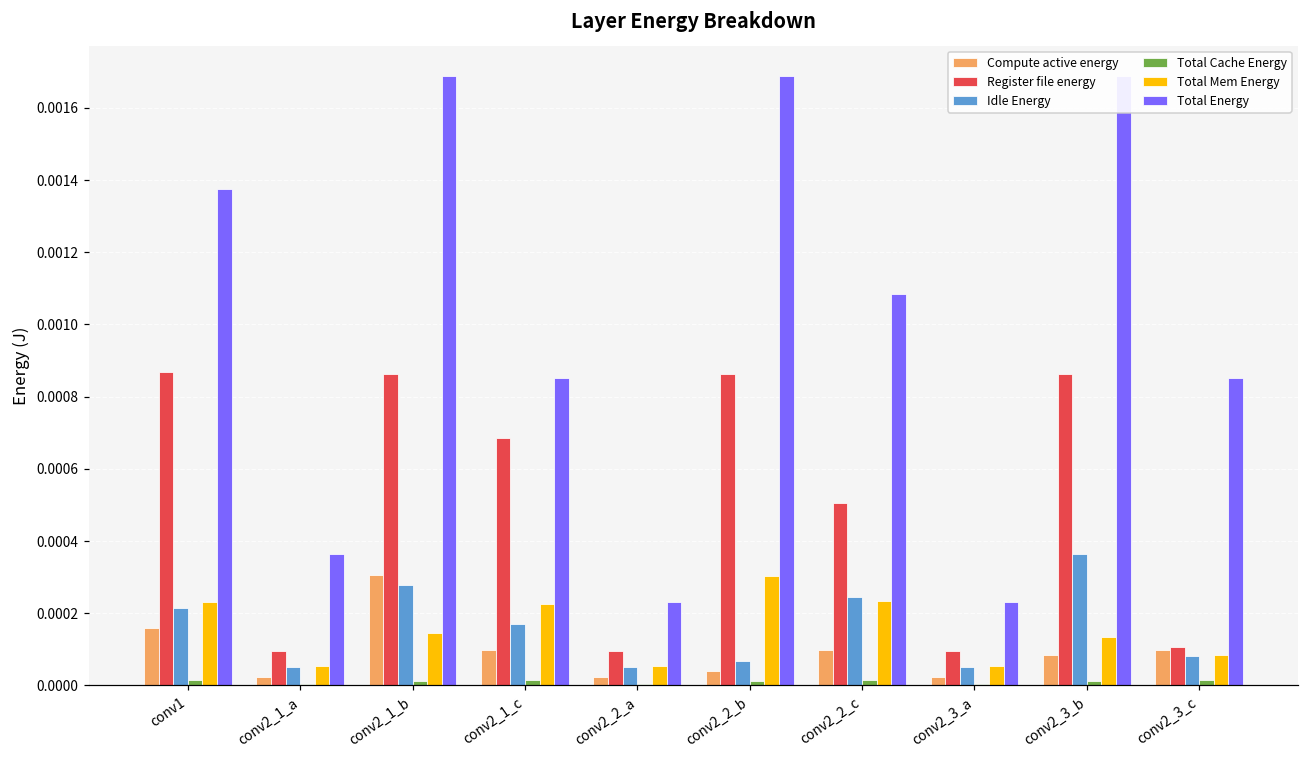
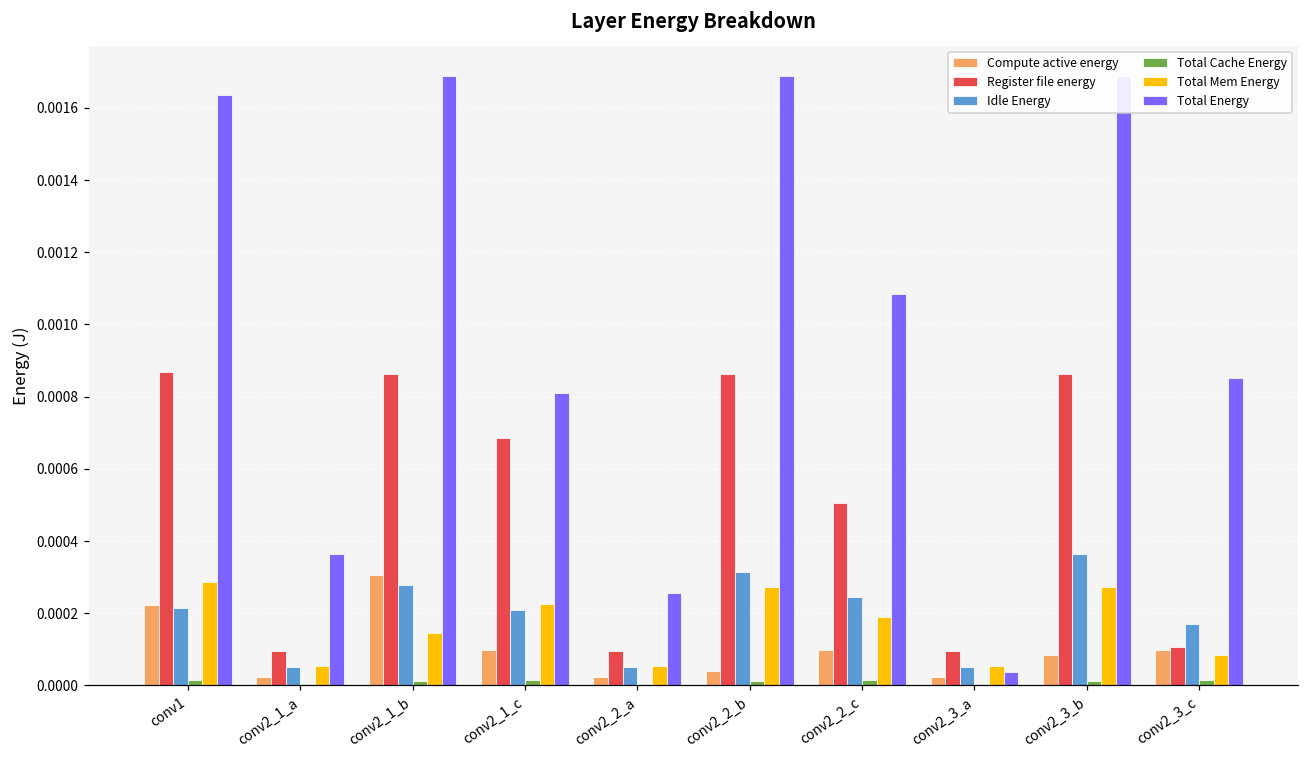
  {
    "Compute active energy": {
-     "conv1": 0.00016,
+     "conv1": 0.00022,
      "conv2_1_a": 0.00002,
      "conv2_1_b": 0.00031,
      "conv2_1_c": 0.00010,
      "conv2_2_a": 0.00002,
      "conv2_2_b": 0.00004,
      "conv2_2_c": 0.00010,
      "conv2_3_a": 0.00002,
      "conv2_3_b": 0.00008,
      "conv2_3_c": 0.00010
    },
    "Register file energy": {
      "conv1": 0.00087,
      "conv2_1_a": 0.00009,
      "conv2_1_b": 0.00086,
      "conv2_1_c": 0.00068,
      "conv2_2_a": 0.00009,
      "conv2_2_b": 0.00086,
      "conv2_2_c": 0.00050,
      "conv2_3_a": 0.00009,
      "conv2_3_b": 0.00086,
      "conv2_3_c": 0.00011
    },
    "Idle Energy": {
      "conv1": 0.00021,
      "conv2_1_a": 0.00005,
      "conv2_1_b": 0.00028,
-     "conv2_1_c": 0.00017,
+     "conv2_1_c": 0.00021,
      "conv2_2_a": 0.00005,
-     "conv2_2_b": 0.00007,
+     "conv2_2_b": 0.00031,
      "conv2_2_c": 0.00025,
      "conv2_3_a": 0.00005,
      "conv2_3_b": 0.00037,
-     "conv2_3_c": 0.00008
+     "conv2_3_c": 0.00017
    },
    "Total Cache Energy": {
      "conv1": 0.00002,
      "conv2_1_b": 0.00001,
      "conv2_1_c": 0.00002,
      "conv2_2_b": 0.00001,
      "conv2_2_c": 0.00002,
      "conv2_3_b": 0.00001,
      "conv2_3_c": 0.00002
    },
    "Total Mem Energy": {
-     "conv1": 0.00023,
+     "conv1": 0.00029,
      "conv2_1_a": 0.00006,
      "conv2_1_b": 0.00014,
      "conv2_1_c": 0.00023,
      "conv2_2_a": 0.00006,
-     "conv2_2_b": 0.00030,
-     "conv2_2_c": 0.00023,
+     "conv2_2_b": 0.00027,
+     "conv2_2_c": 0.00019,
      "conv2_3_a": 0.00006,
-     "conv2_3_b": 0.00013,
+     "conv2_3_b": 0.00027,
      "conv2_3_c": 0.00009
    },
    "Total Energy": {
-     "conv1": 0.00137,
+     "conv1": 0.00164,
      "conv2_1_a": 0.00036,
      "conv2_1_b": 0.00169,
-     "conv2_1_c": 0.00085,
-     "conv2_2_a": 0.00023,
+     "conv2_1_c": 0.00081,
+     "conv2_2_a": 0.00026,
      "conv2_2_b": 0.00169,
      "conv2_2_c": 0.00108,
-     "conv2_3_a": 0.00023,
+     "conv2_3_a": 0.00004,
      "conv2_3_c": 0.00085
    }
  }
